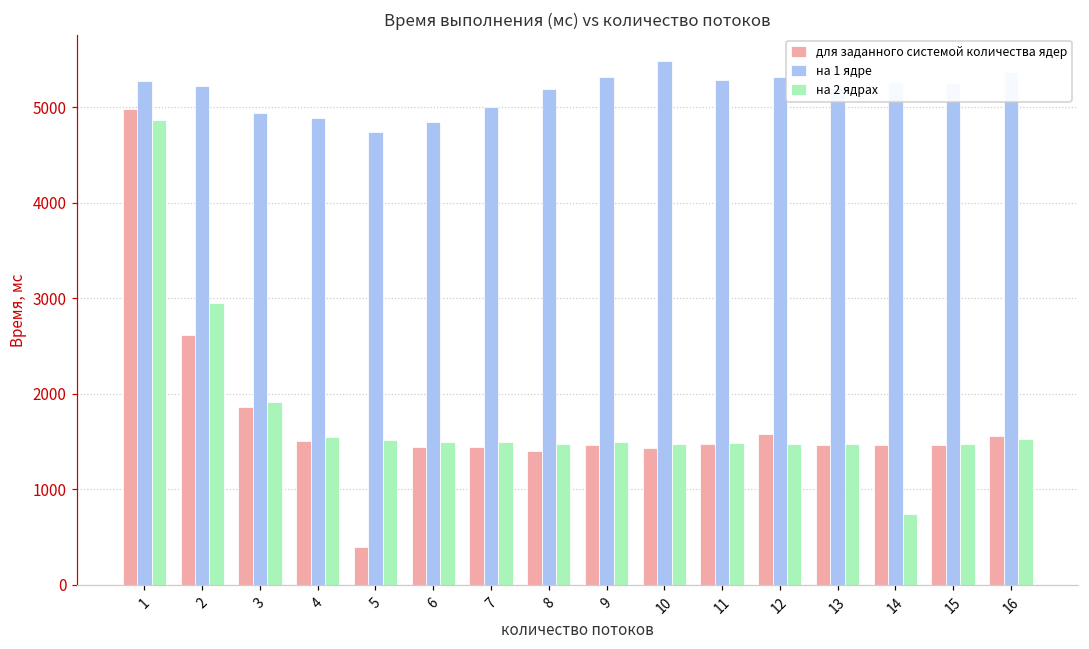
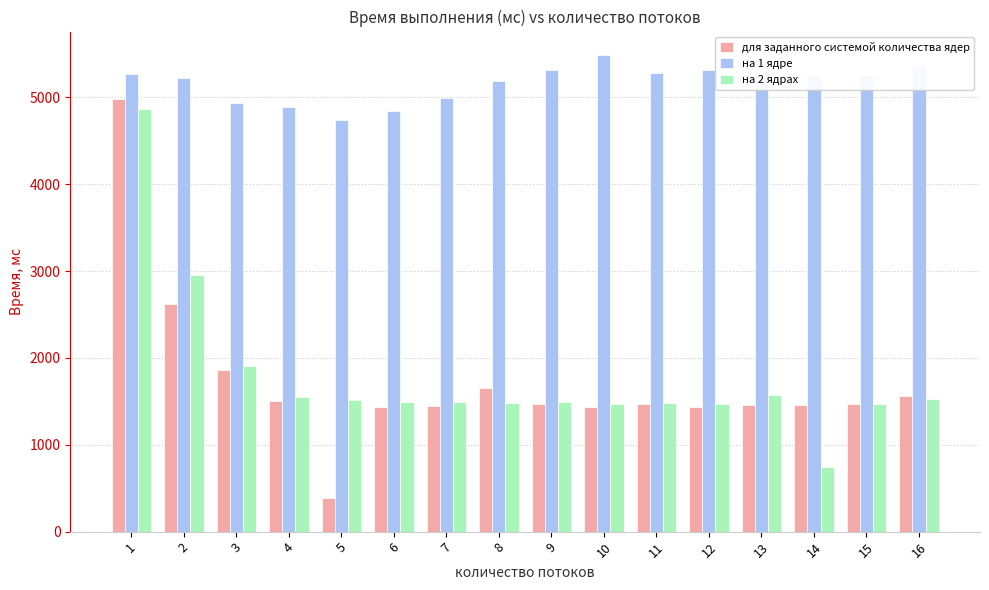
  {
    "для заданного системой количества ядер": {
      "1": 5000,
      "2": 2600,
      "3": 1900,
      "4": 1500,
      "5": 400,
      "6": 1400,
      "7": 1400,
-     "8": 1400,
+     "8": 1700,
      "9": 1500,
      "10": 1400,
      "11": 1500,
-     "12": 1600,
+     "12": 1400,
      "13": 1500,
      "14": 1500,
      "15": 1500,
      "16": 1600
    },
    "на 1 ядре": {
      "1": 5300,
      "2": 5200,
      "3": 4900,
      "4": 4900,
      "5": 4700,
      "6": 4800,
      "7": 5000,
      "8": 5200,
      "9": 5300,
      "10": 5500,
      "11": 5300,
      "12": 5300
    },
    "на 2 ядрах": {
      "1": 4900,
      "2": 2900,
      "3": 1900,
      "4": 1600,
      "5": 1500,
      "6": 1500,
      "7": 1500,
      "8": 1500,
      "9": 1500,
      "10": 1500,
      "11": 1500,
      "12": 1500,
-     "13": 1500,
+     "13": 1600,
      "14": 700,
      "15": 1500,
      "16": 1500
    }
  }
